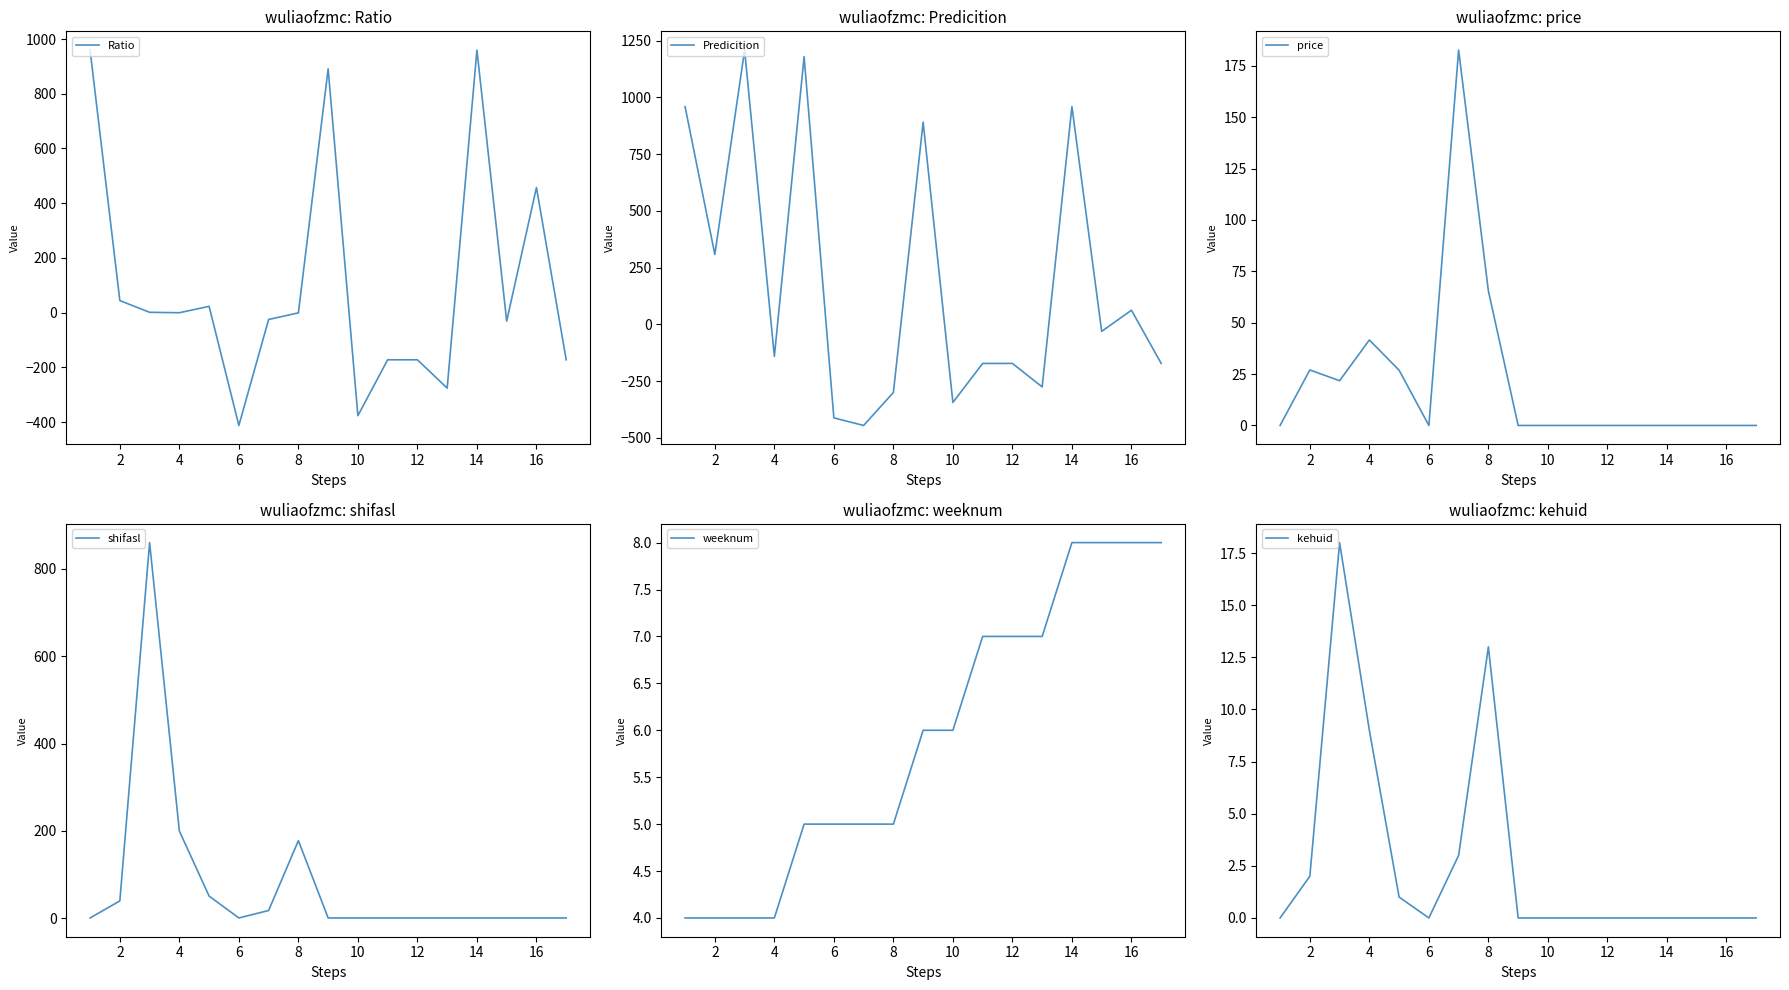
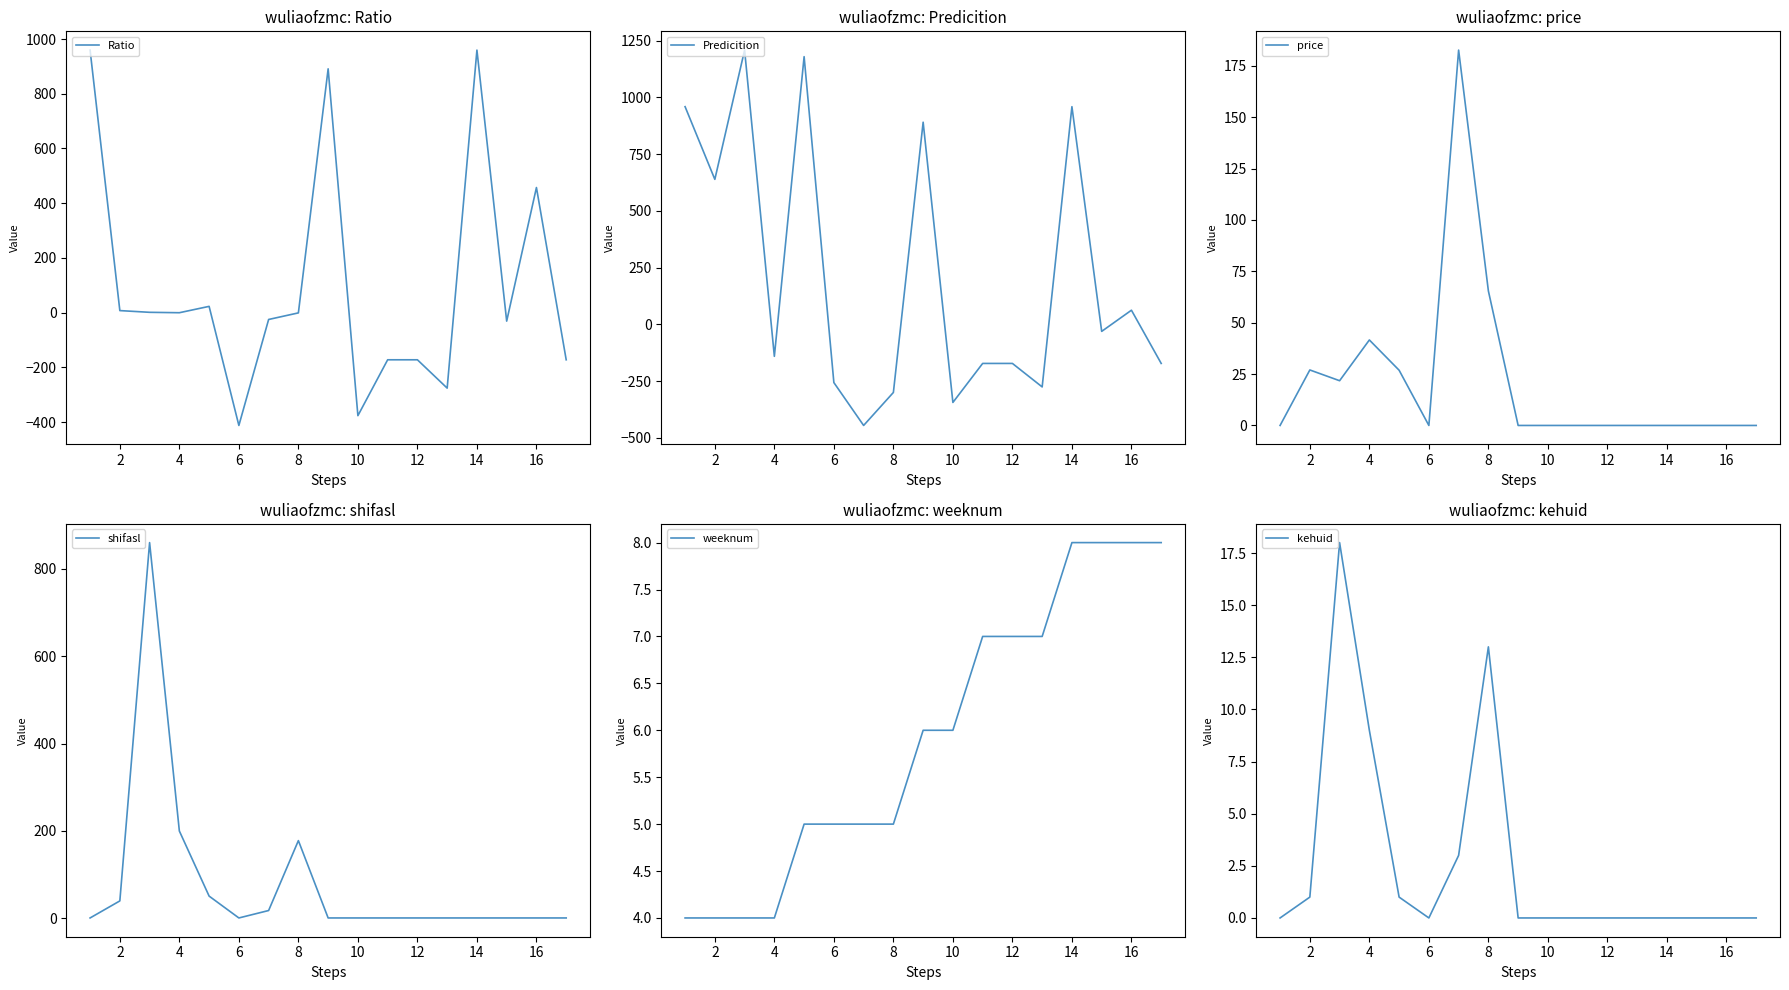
  {
    "wuliaofzmc: Ratio": {
-     "2": 40,
+     "2": 10,
      "4": 0,
      "6": -410,
      "8": 0,
      "10": -380,
      "12": -170,
      "14": 960,
      "16": 460
    },
    "wuliaofzmc: Predicition": {
-     "2": 310,
+     "2": 640,
      "4": -140,
-     "6": -410,
+     "6": -260,
      "8": -300,
      "10": -340,
      "12": -170,
      "14": 960,
      "16": 60
    },
    "wuliaofzmc: price": {
      "2": 27,
      "4": 42,
      "6": 0,
      "8": 65,
      "10": 0,
      "12": 0,
      "14": 0,
      "16": 0
    },
    "wuliaofzmc: shifasl": {
      "2": 40,
      "4": 200,
      "6": 0,
      "8": 180,
      "10": 0,
      "12": 0,
      "14": 0,
      "16": 0
    },
    "wuliaofzmc: weeknum": {
      "2": 4.0,
      "4": 4.0,
      "6": 5.0,
      "8": 5.0,
      "10": 6.0,
      "12": 7.0,
      "14": 8.0,
      "16": 8.0
    },
    "wuliaofzmc: kehuid": {
-     "2": 2,
+     "2": 1,
      "4": 9,
      "6": 0,
      "8": 13,
      "10": 0,
      "12": 0,
      "14": 0,
      "16": 0
    }
  }
